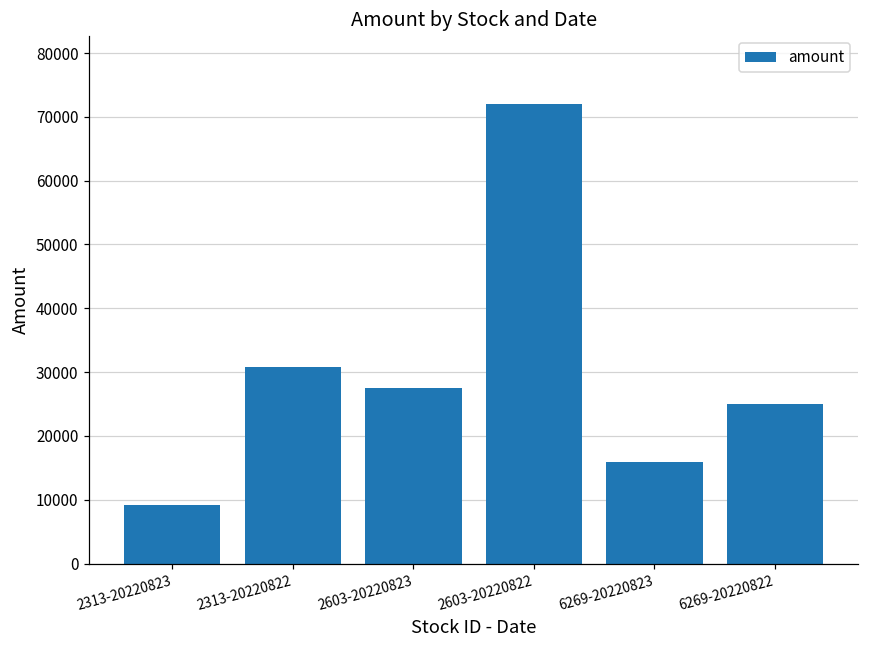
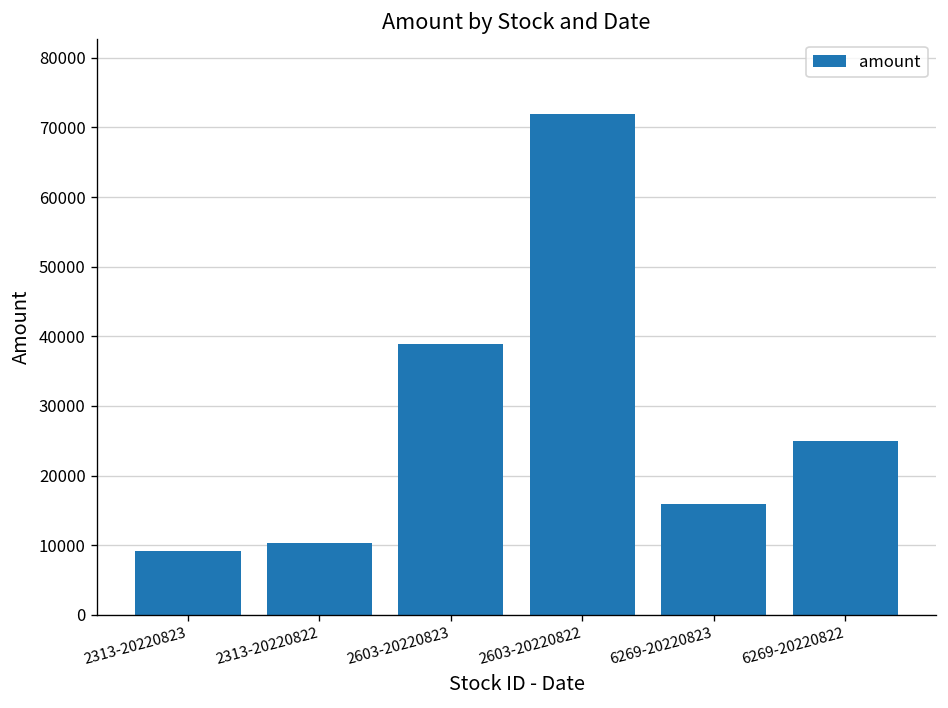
  {
    "2313-20220823": 9000,
-   "2313-20220822": 31000,
-   "2603-20220823": 27000,
+   "2313-20220822": 10000,
+   "2603-20220823": 39000,
    "2603-20220822": 72000,
    "6269-20220823": 16000,
    "6269-20220822": 25000
  }
